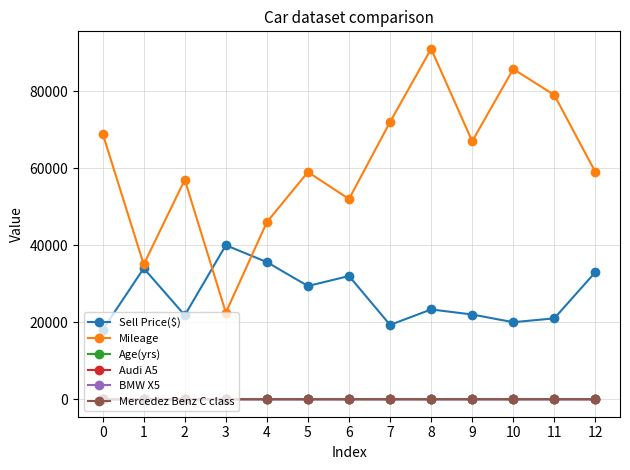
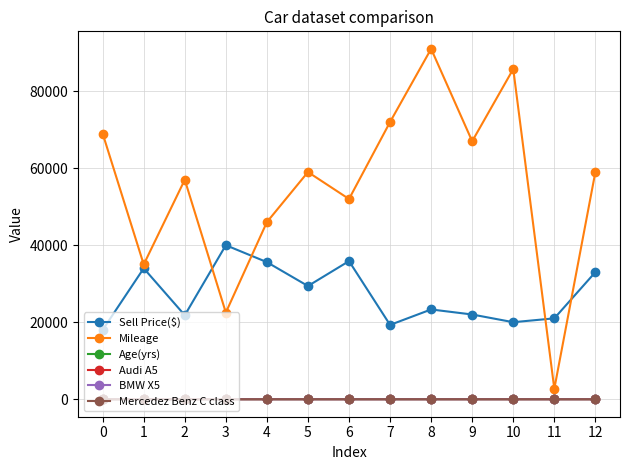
  {
    "Sell Price($)": {
      "1": 34000,
      "3": 40000,
      "4": 36000,
      "5": 29000,
-     "6": 32000,
+     "6": 36000,
      "7": 19000,
      "8": 23000,
      "9": 22000,
      "10": 20000,
      "11": 21000,
      "12": 33000
    },
    "Mileage": {
      "0": 69000,
      "1": 35000,
      "2": 57000,
      "4": 46000,
      "5": 59000,
      "6": 52000,
      "7": 72000,
      "8": 91000,
      "9": 67000,
      "10": 86000,
-     "11": 79000,
+     "11": 3000,
      "12": 59000
    },
    "Mercedez Benz C class": {
      "4": 0,
      "5": 0,
      "6": 0,
      "7": 0,
      "8": 0,
      "9": 0,
      "10": 0,
      "11": 0,
      "12": 0
    }
  }
